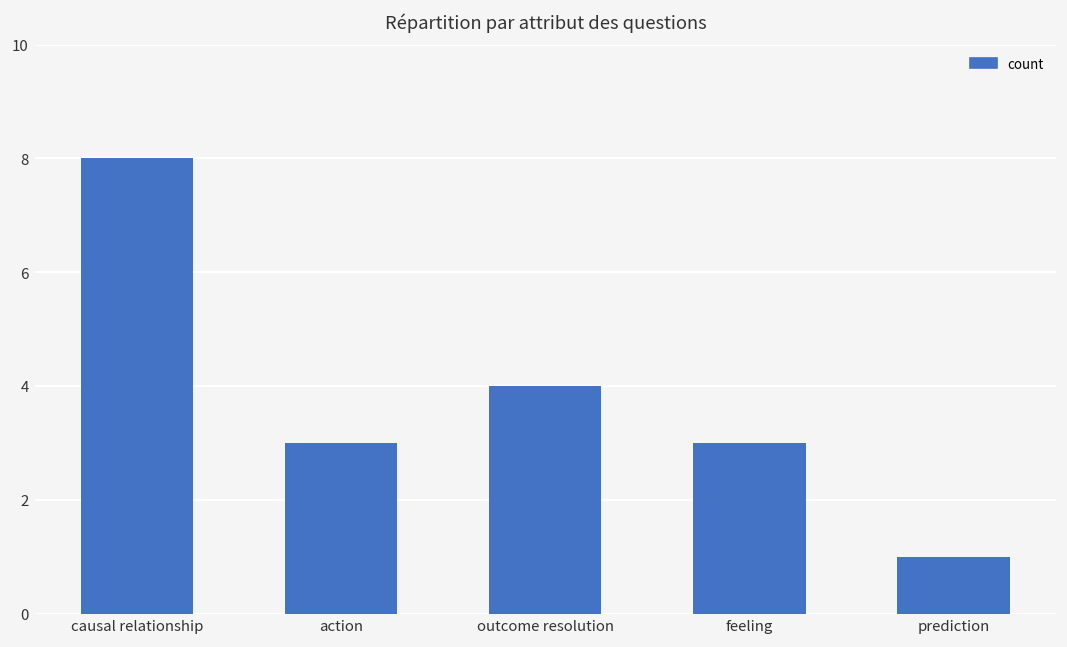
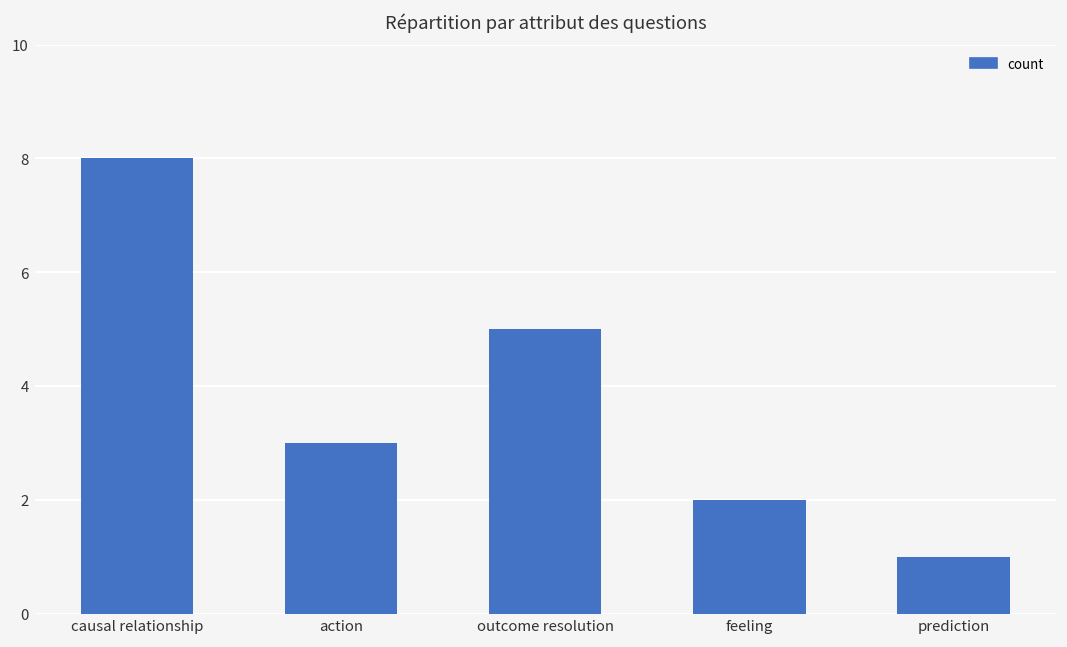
  {
    "causal relationship": 8,
    "action": 3,
-   "outcome resolution": 4,
-   "feeling": 3,
+   "outcome resolution": 5,
+   "feeling": 2,
    "prediction": 1
  }
